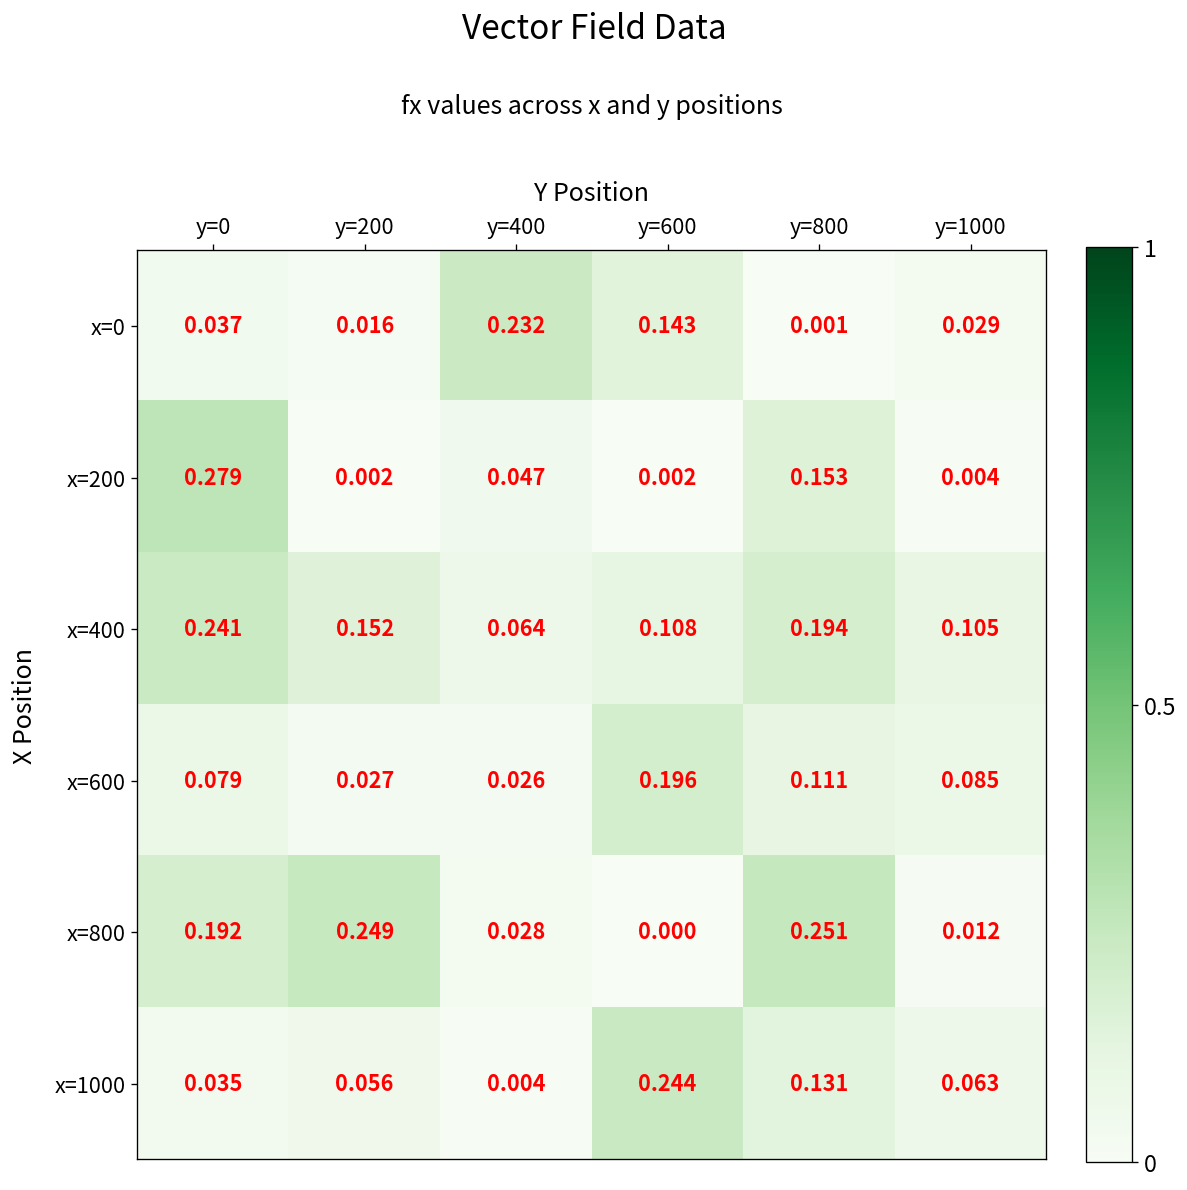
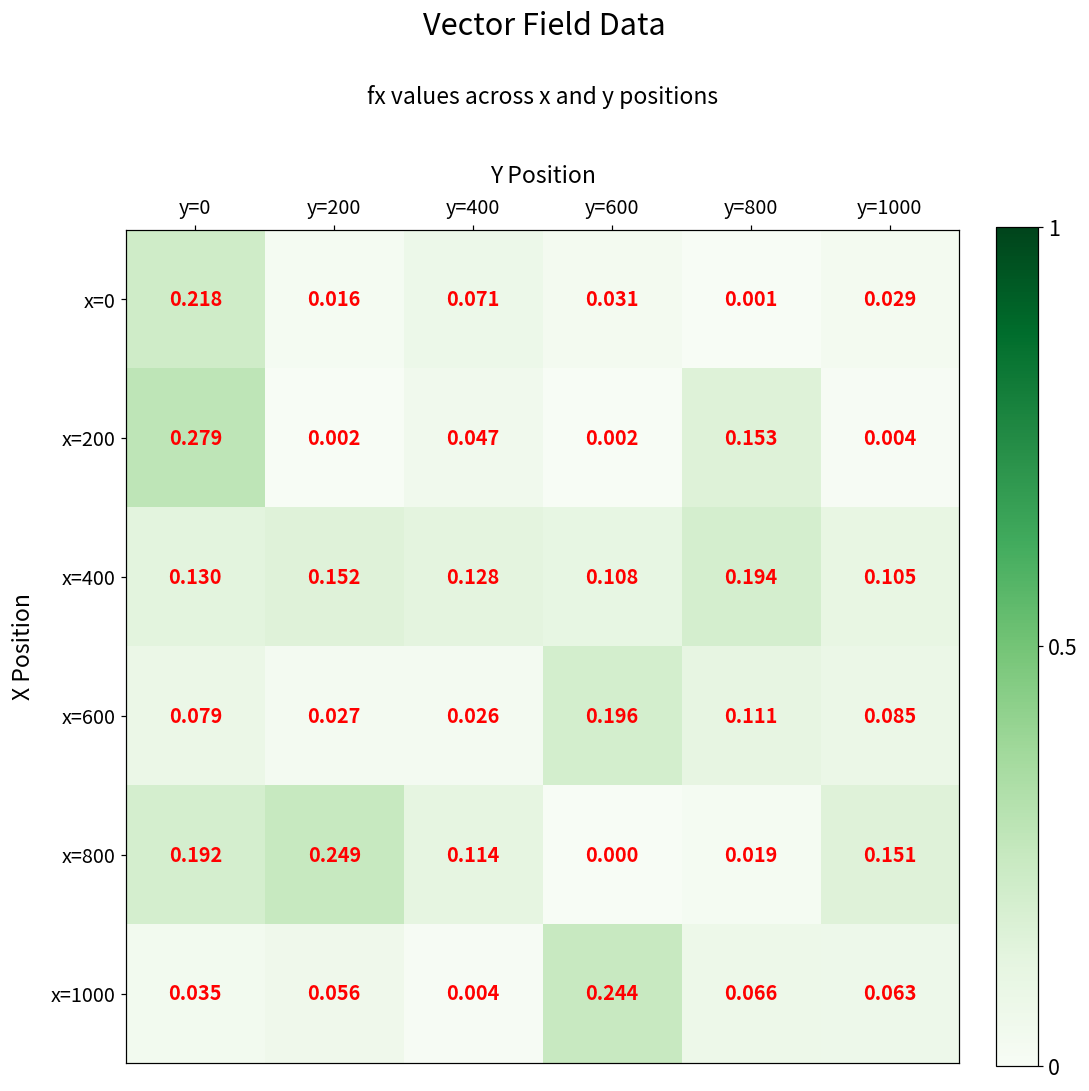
  {
    "x=0": {
-     "y=0": 0.037,
+     "y=0": 0.218,
      "y=200": 0.016,
-     "y=400": 0.232,
-     "y=600": 0.143,
+     "y=400": 0.071,
+     "y=600": 0.031,
      "y=800": 0.001,
      "y=1000": 0.029
    },
    "x=200": {
      "y=0": 0.279,
      "y=200": 0.002,
      "y=400": 0.047,
      "y=600": 0.002,
      "y=800": 0.153,
      "y=1000": 0.004
    },
    "x=400": {
-     "y=0": 0.241,
+     "y=0": 0.130,
      "y=200": 0.152,
-     "y=400": 0.064,
+     "y=400": 0.128,
      "y=600": 0.108,
      "y=800": 0.194,
      "y=1000": 0.105
    },
    "x=600": {
      "y=0": 0.079,
      "y=200": 0.027,
      "y=400": 0.026,
      "y=600": 0.196,
      "y=800": 0.111,
      "y=1000": 0.085
    },
    "x=800": {
      "y=0": 0.192,
      "y=200": 0.249,
-     "y=400": 0.028,
+     "y=400": 0.114,
      "y=600": 0.000,
-     "y=800": 0.251,
-     "y=1000": 0.012
+     "y=800": 0.019,
+     "y=1000": 0.151
    },
    "x=1000": {
      "y=0": 0.035,
      "y=200": 0.056,
      "y=400": 0.004,
      "y=600": 0.244,
-     "y=800": 0.131,
+     "y=800": 0.066,
      "y=1000": 0.063
    }
  }
